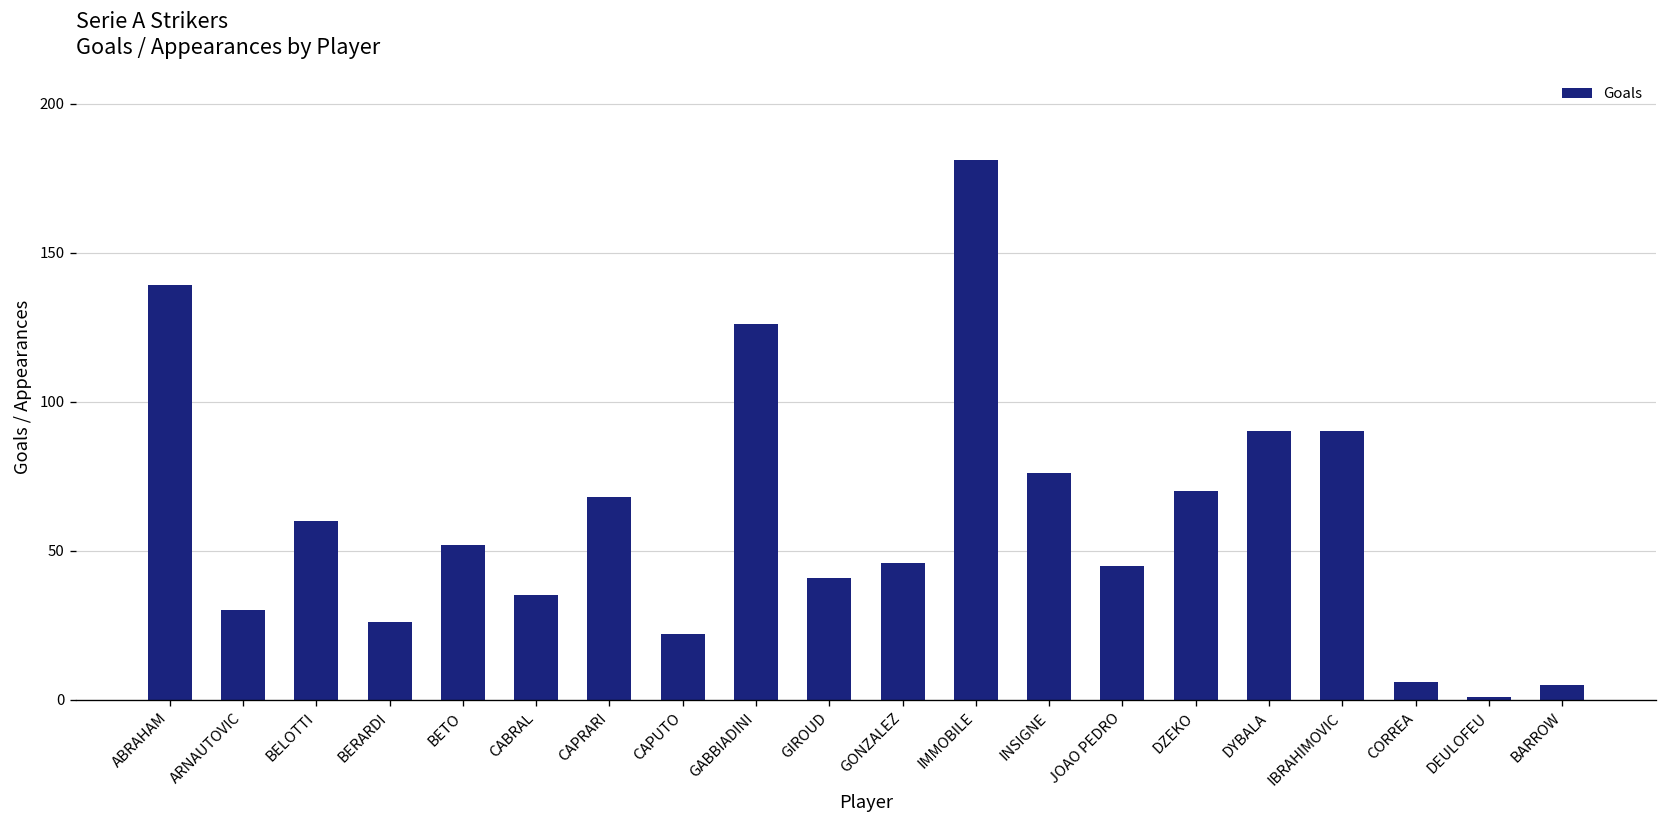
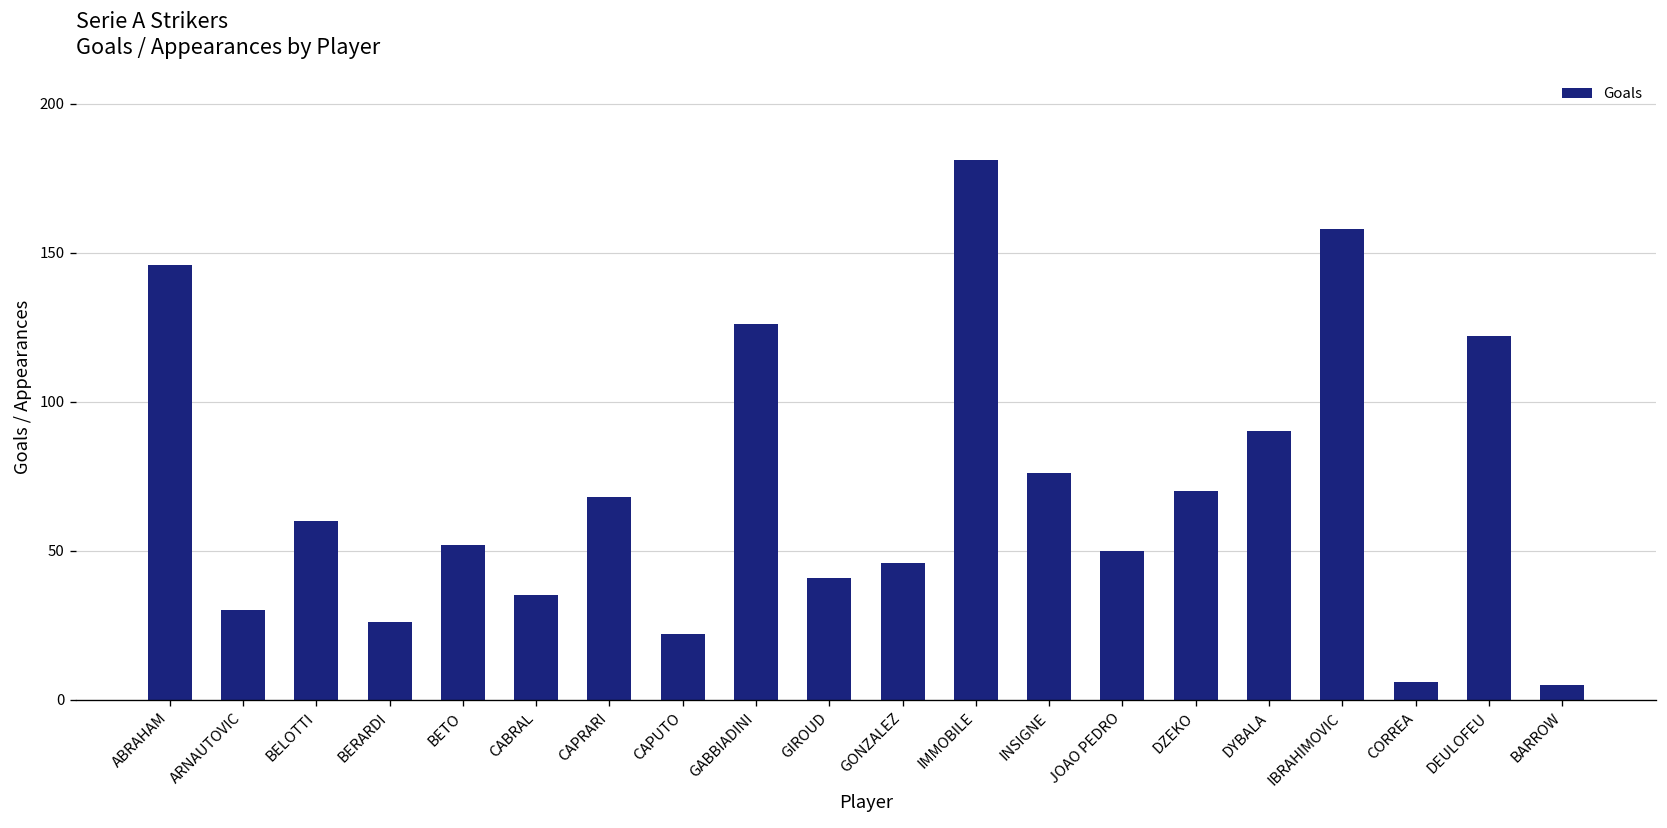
  {
-   "ABRAHAM": 139,
+   "ABRAHAM": 146,
    "ARNAUTOVIC": 30,
    "BELOTTI": 60,
    "BERARDI": 26,
    "BETO": 52,
    "CABRAL": 35,
    "CAPRARI": 68,
    "CAPUTO": 22,
    "GABBIADINI": 126,
    "GIROUD": 41,
    "GONZALEZ": 46,
    "IMMOBILE": 181,
    "INSIGNE": 76,
-   "JOAO PEDRO": 45,
+   "JOAO PEDRO": 50,
    "DZEKO": 70,
    "DYBALA": 90,
-   "IBRAHIMOVIC": 90,
+   "IBRAHIMOVIC": 158,
    "CORREA": 6,
-   "DEULOFEU": 1,
+   "DEULOFEU": 122,
    "BARROW": 5
  }
